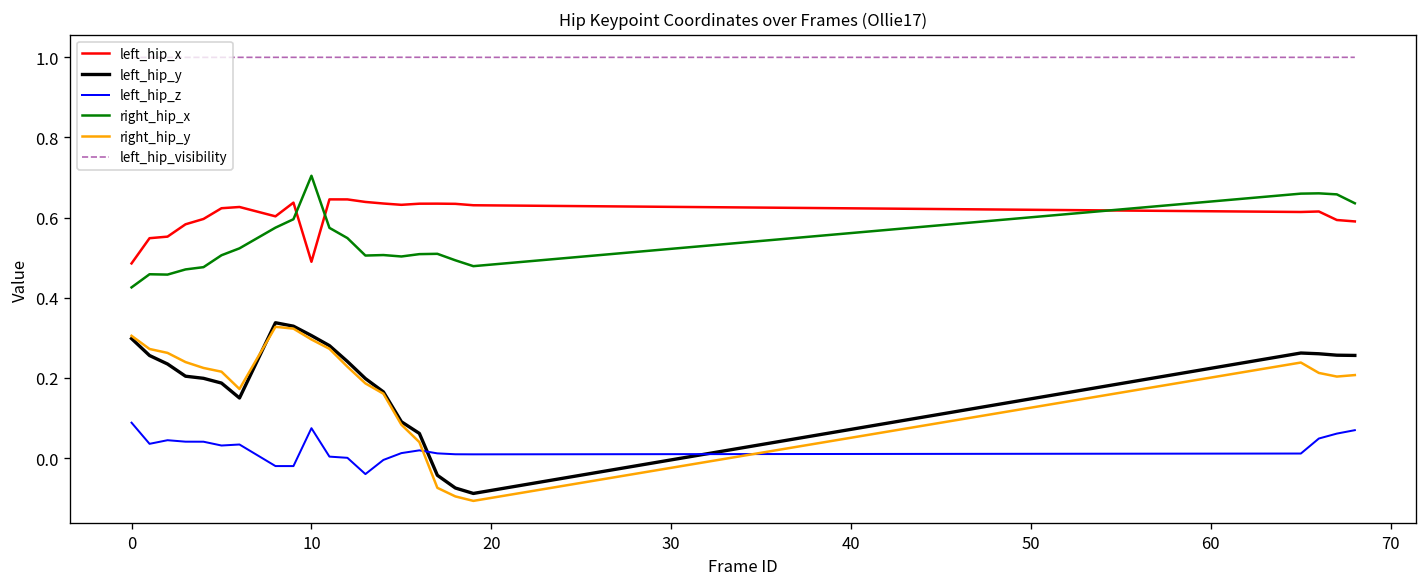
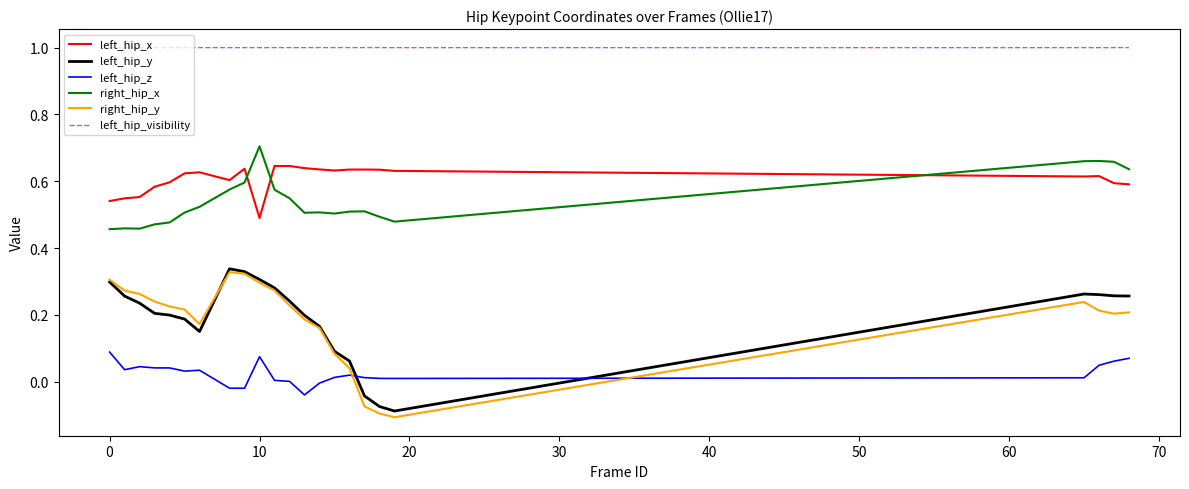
  {
    "left_hip_x": {
-     "0": 0.49,
+     "0": 0.54,
      "10": 0.49
    },
    "left_hip_y": {
      "10": 0.31
    },
    "left_hip_z": {
      "0": 0.09,
      "10": 0.07
    },
    "right_hip_x": {
-     "0": 0.43,
+     "0": 0.46,
      "10": 0.70
    },
    "right_hip_y": {
      "10": 0.30
    },
    "left_hip_visibility": {
      "10": 1.00
    }
  }
